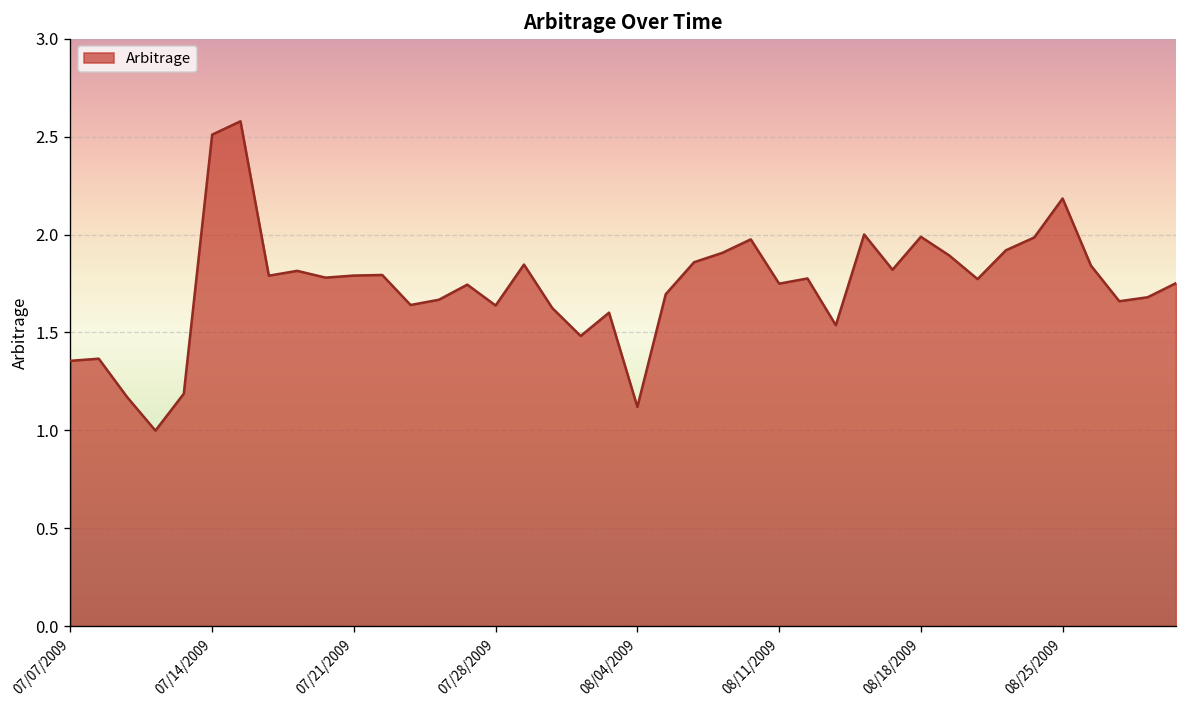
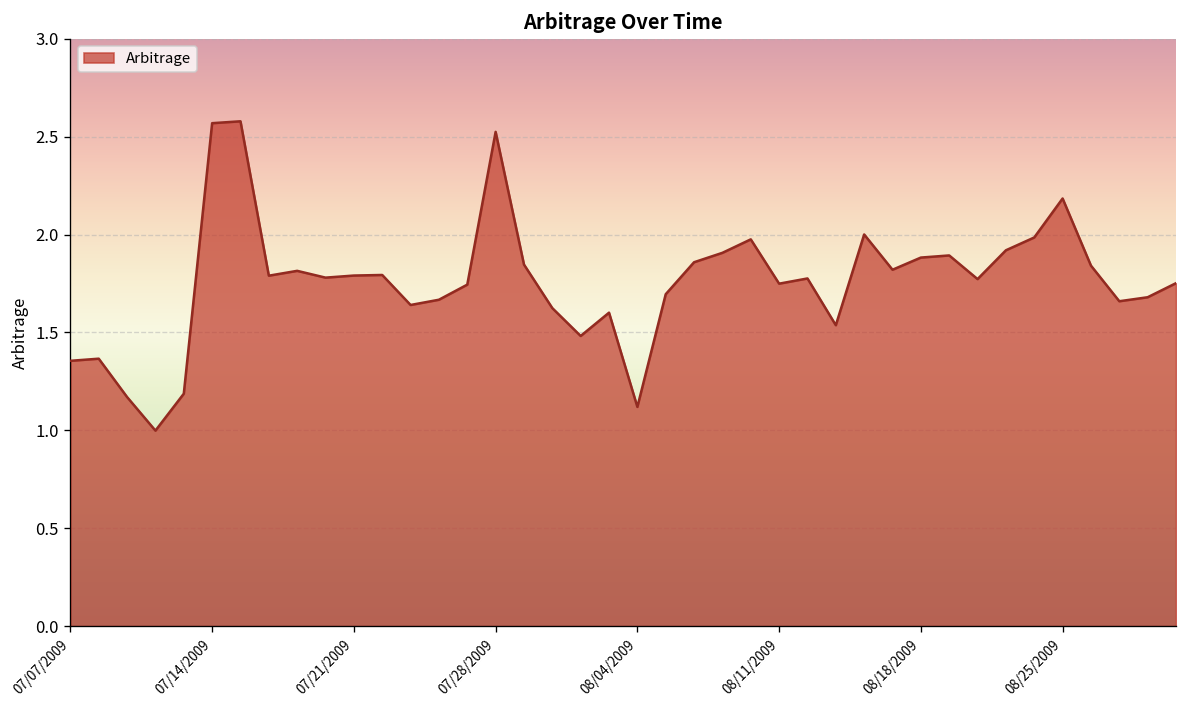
  {
    "07/07/2009": 1.36,
-   "07/14/2009": 2.51,
+   "07/14/2009": 2.57,
    "07/21/2009": 1.79,
-   "07/28/2009": 1.64,
+   "07/28/2009": 2.52,
    "08/04/2009": 1.12,
    "08/11/2009": 1.75,
-   "08/18/2009": 1.99,
+   "08/18/2009": 1.88,
    "08/25/2009": 2.18
  }
